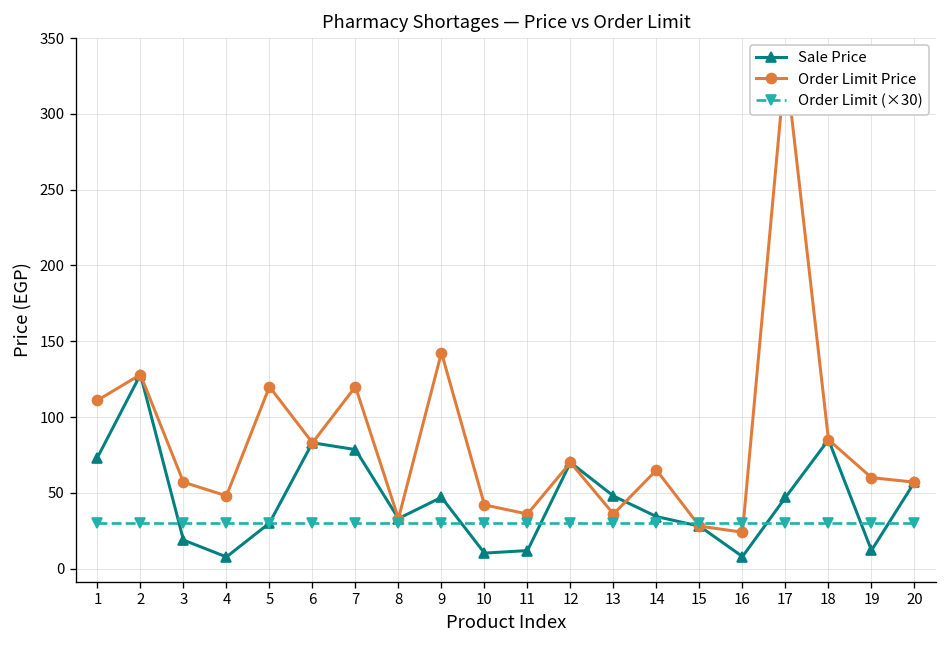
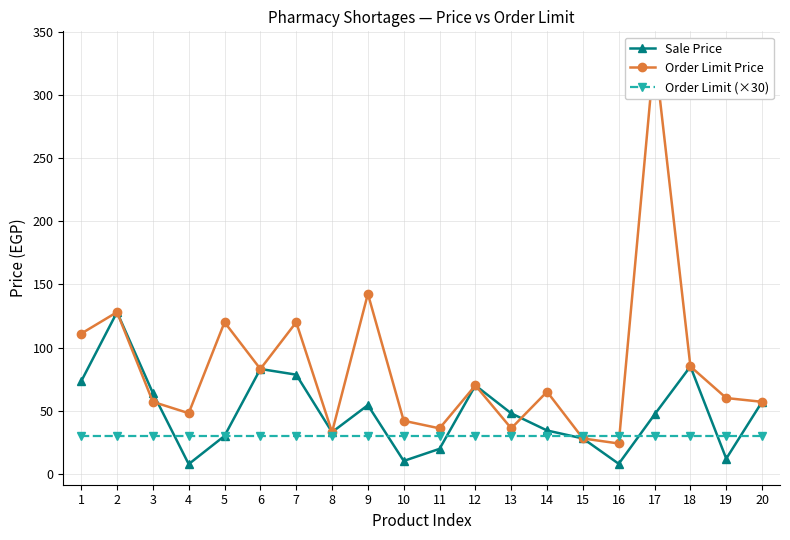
  {
    "Sale Price": {
      "1": 73,
-     "3": 19,
+     "3": 64,
      "4": 8,
      "7": 79,
-     "9": 47,
+     "9": 54,
      "10": 10,
-     "11": 12,
+     "11": 20,
      "13": 48,
      "14": 34,
      "16": 8,
      "17": 47,
      "19": 12
    },
    "Order Limit Price": {
      "1": 111,
      "3": 57,
      "4": 48,
      "5": 120,
      "7": 120,
      "9": 143,
      "10": 42,
      "11": 36,
      "13": 36,
      "14": 65,
      "16": 24,
      "19": 60
    },
    "Order Limit (×30)": {
      "1": 30,
      "2": 30,
      "3": 30,
      "4": 30,
      "6": 30,
      "7": 30,
      "8": 30,
      "9": 30,
      "10": 30,
      "11": 30,
      "12": 30,
      "13": 30,
      "14": 30,
      "16": 30,
      "17": 30,
      "18": 30,
      "19": 30,
      "20": 30
    }
  }
